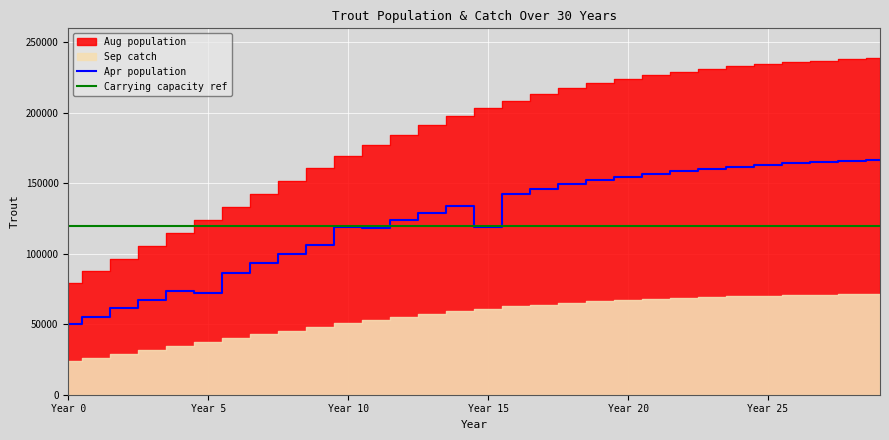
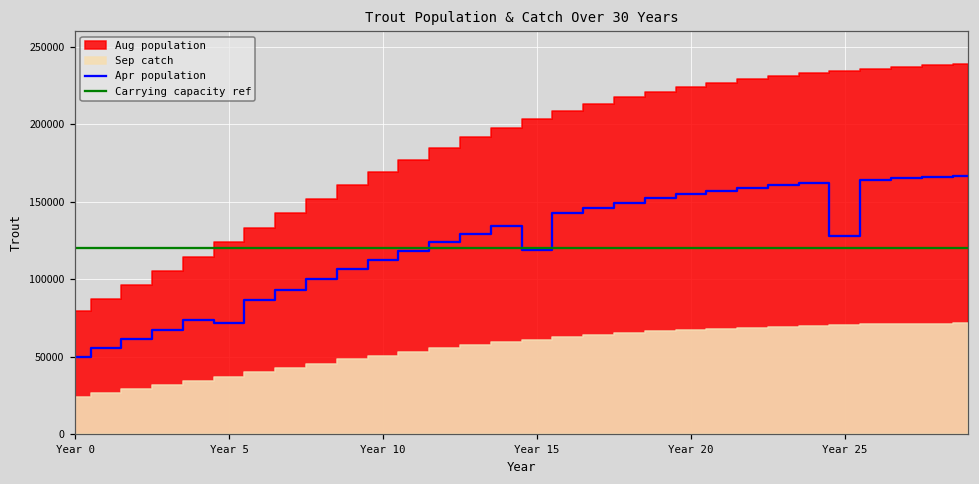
  {
    "Apr population": {
      "Year 0": 50000,
      "Year 5": 72000,
-     "Year 10": 119000,
+     "Year 10": 112000,
      "Year 15": 119000,
      "Year 20": 155000,
-     "Year 25": 163000
+     "Year 25": 128000
    }
  }
